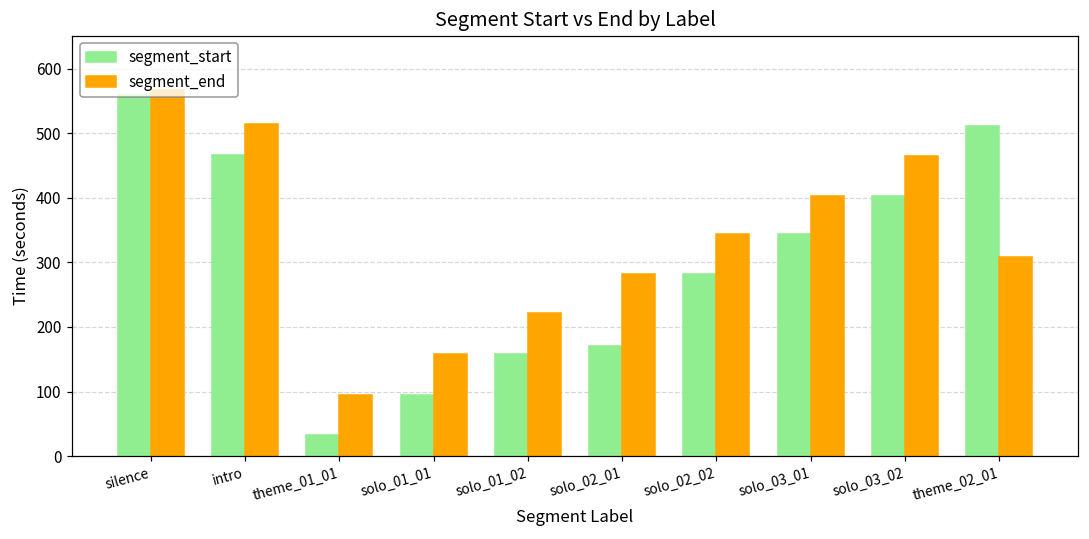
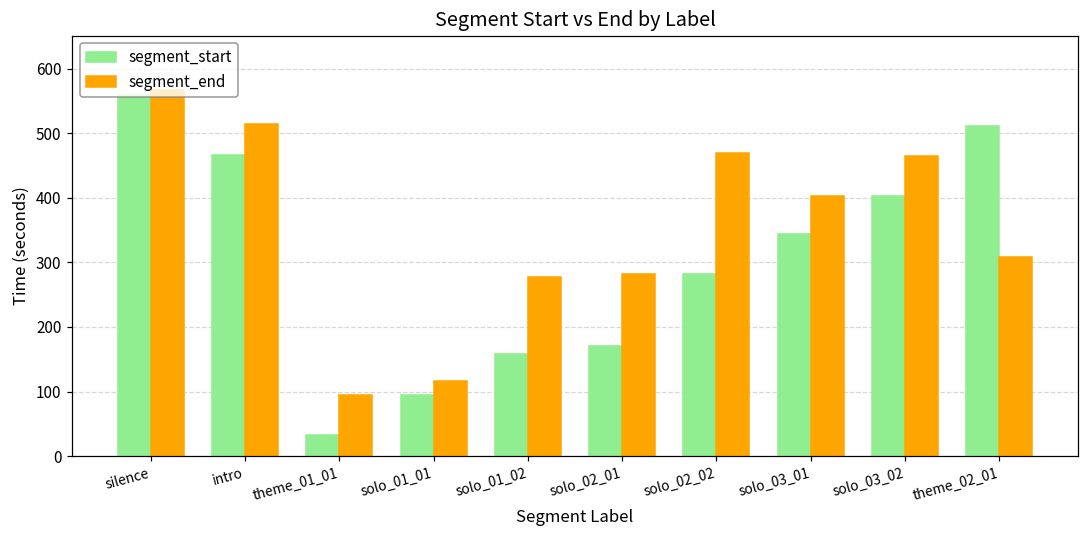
  {
    "segment_start": {
      "silence": 560,
      "intro": 470,
      "theme_01_01": 30,
      "solo_01_01": 90,
      "solo_01_02": 160,
      "solo_02_01": 170,
      "solo_02_02": 280,
      "solo_03_01": 340,
      "solo_03_02": 400,
      "theme_02_01": 510
    },
    "segment_end": {
      "intro": 510,
      "theme_01_01": 90,
-     "solo_01_01": 160,
-     "solo_01_02": 220,
+     "solo_01_01": 120,
+     "solo_01_02": 280,
      "solo_02_01": 280,
-     "solo_02_02": 340,
+     "solo_02_02": 470,
      "solo_03_01": 400,
      "solo_03_02": 460,
      "theme_02_01": 310
    }
  }
